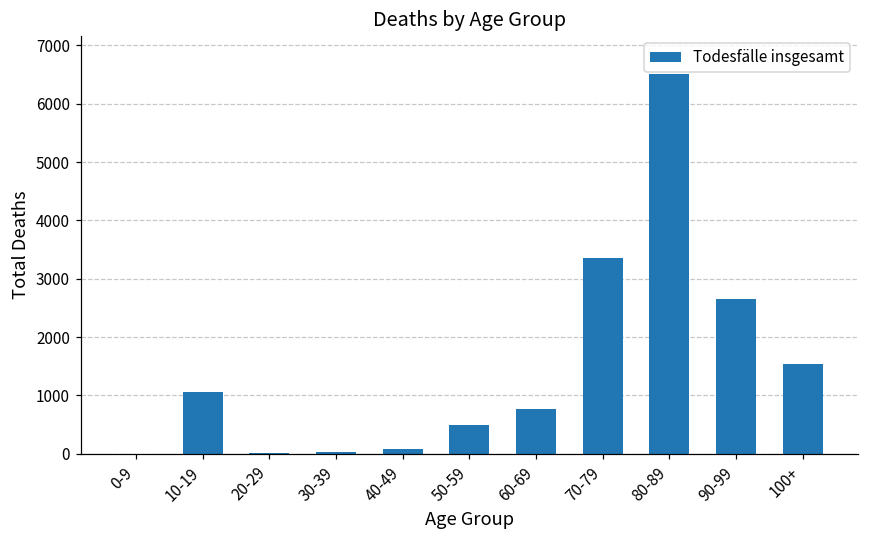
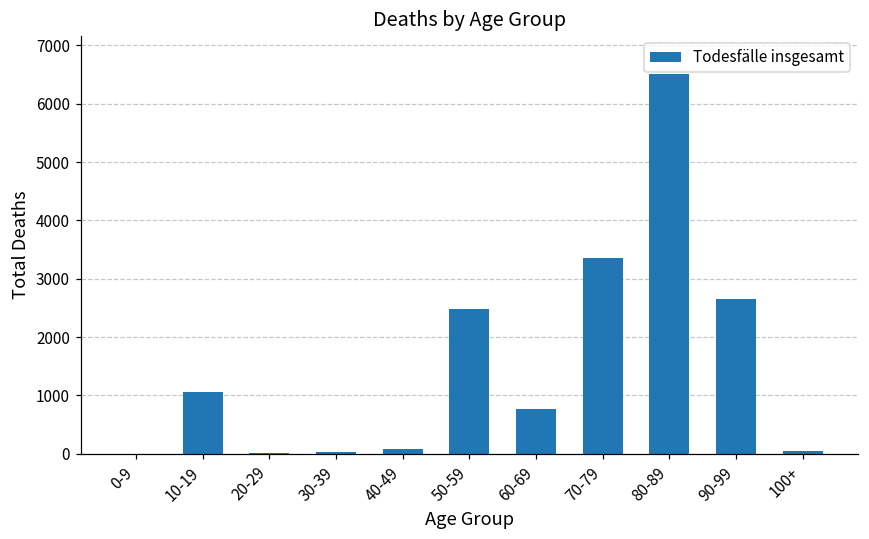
  {
    "10-19": 1100,
    "40-49": 100,
-   "50-59": 500,
+   "50-59": 2500,
    "60-69": 800,
    "70-79": 3400,
    "80-89": 6500,
    "90-99": 2700,
-   "100+": 1500
+   "100+": 0
  }
